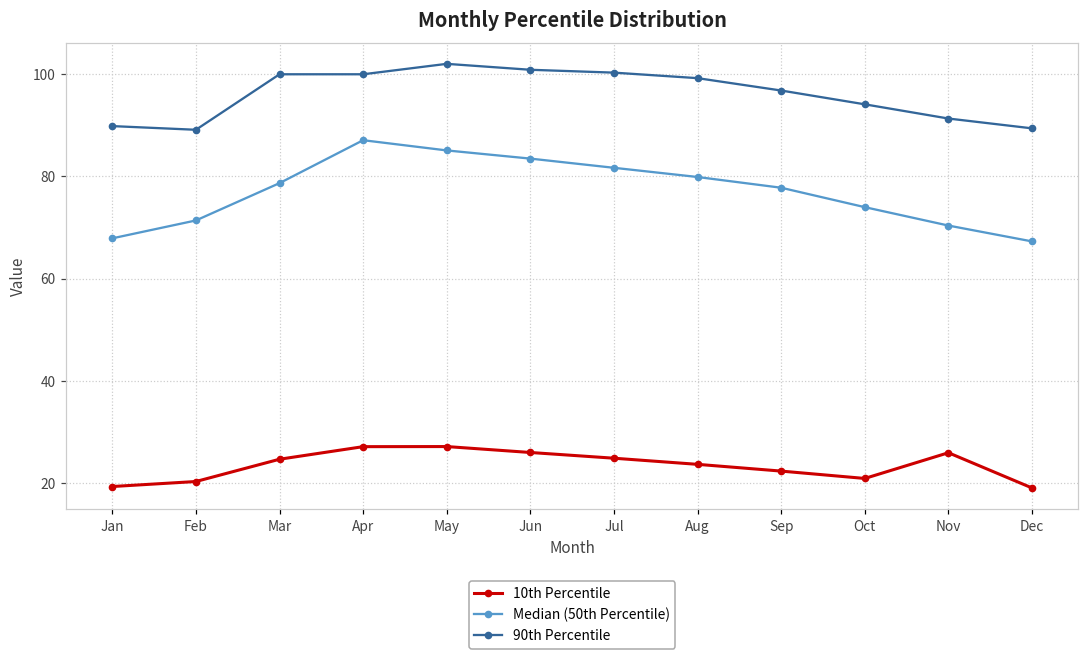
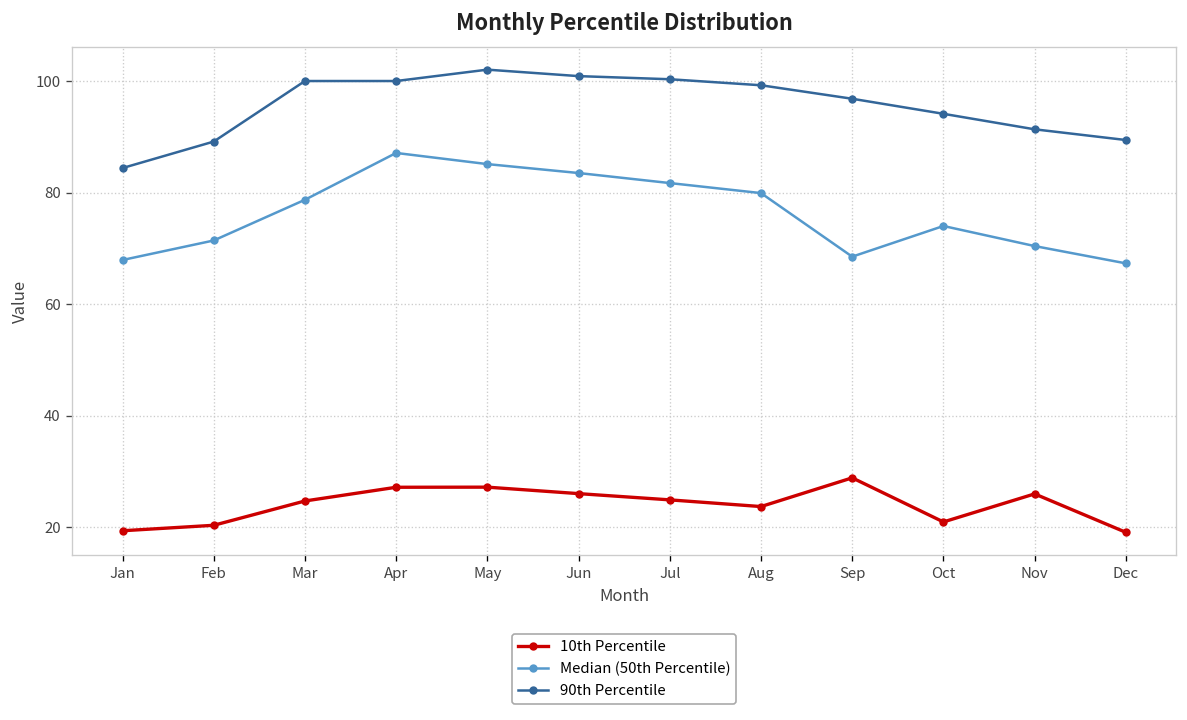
  {
    "10th Percentile": {
      "Jan": 19,
      "Feb": 20,
      "Mar": 25,
      "Apr": 27,
      "May": 27,
      "Jun": 26,
      "Jul": 25,
      "Aug": 24,
-     "Sep": 22,
+     "Sep": 29,
      "Oct": 21,
      "Nov": 26,
      "Dec": 19
    },
    "Median (50th Percentile)": {
      "Jan": 68,
      "Feb": 71,
      "Mar": 79,
      "Apr": 87,
      "May": 85,
      "Jun": 84,
      "Jul": 82,
      "Aug": 80,
-     "Sep": 78,
+     "Sep": 69,
      "Oct": 74,
      "Nov": 70,
      "Dec": 67
    },
    "90th Percentile": {
-     "Jan": 90,
+     "Jan": 84,
      "Feb": 89,
      "Mar": 100,
      "Apr": 100,
      "May": 102,
      "Jun": 101,
      "Jul": 100,
      "Aug": 99,
      "Sep": 97,
      "Oct": 94,
      "Nov": 91,
      "Dec": 89
    }
  }
